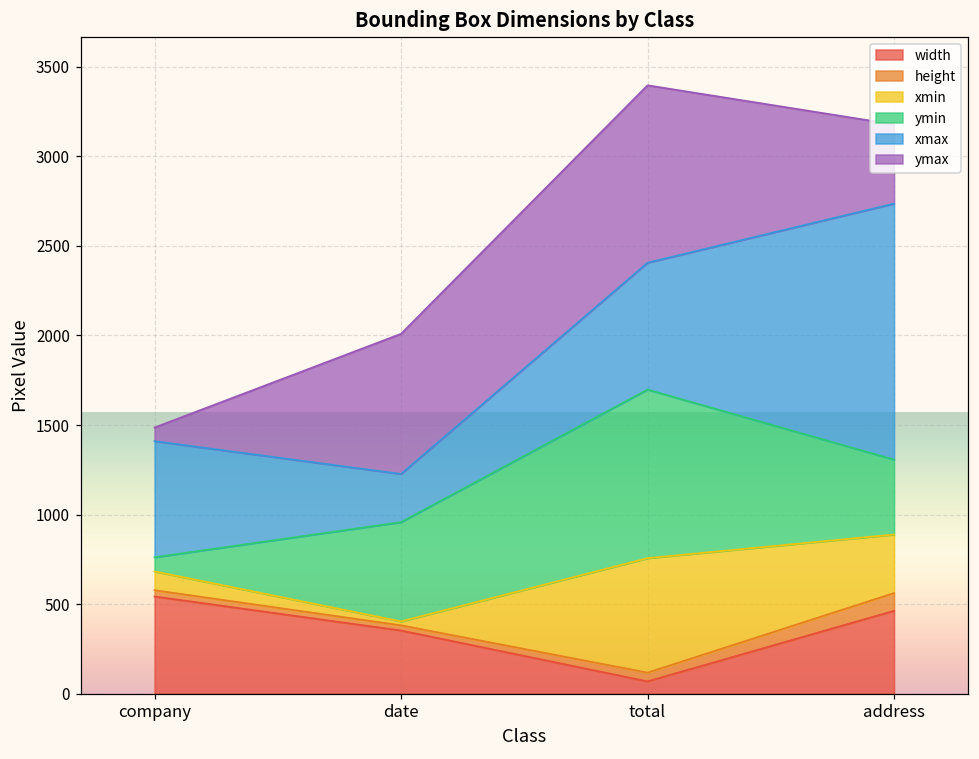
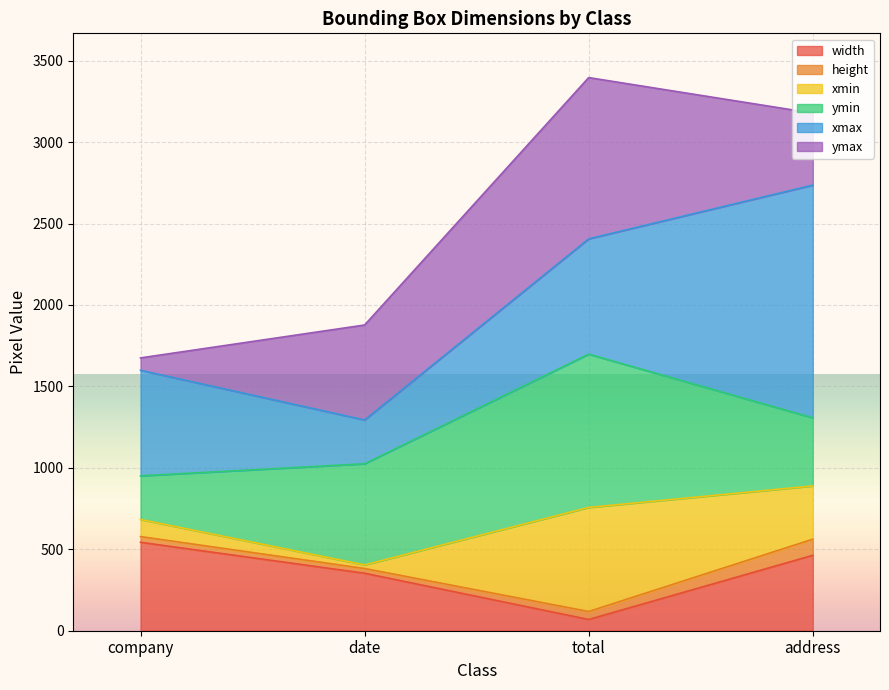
  {
    "xmin": {
      "company": 110,
      "date": 20,
      "total": 640,
      "address": 330
    },
    "ymin": {
-     "company": 80,
-     "date": 550,
+     "company": 270,
+     "date": 620,
      "total": 940,
      "address": 420
    },
    "xmax": {
      "company": 650,
      "date": 270,
      "total": 710,
      "address": 1430
    },
    "ymax": {
      "company": 80,
-     "date": 780,
+     "date": 580,
      "total": 990
    }
  }
